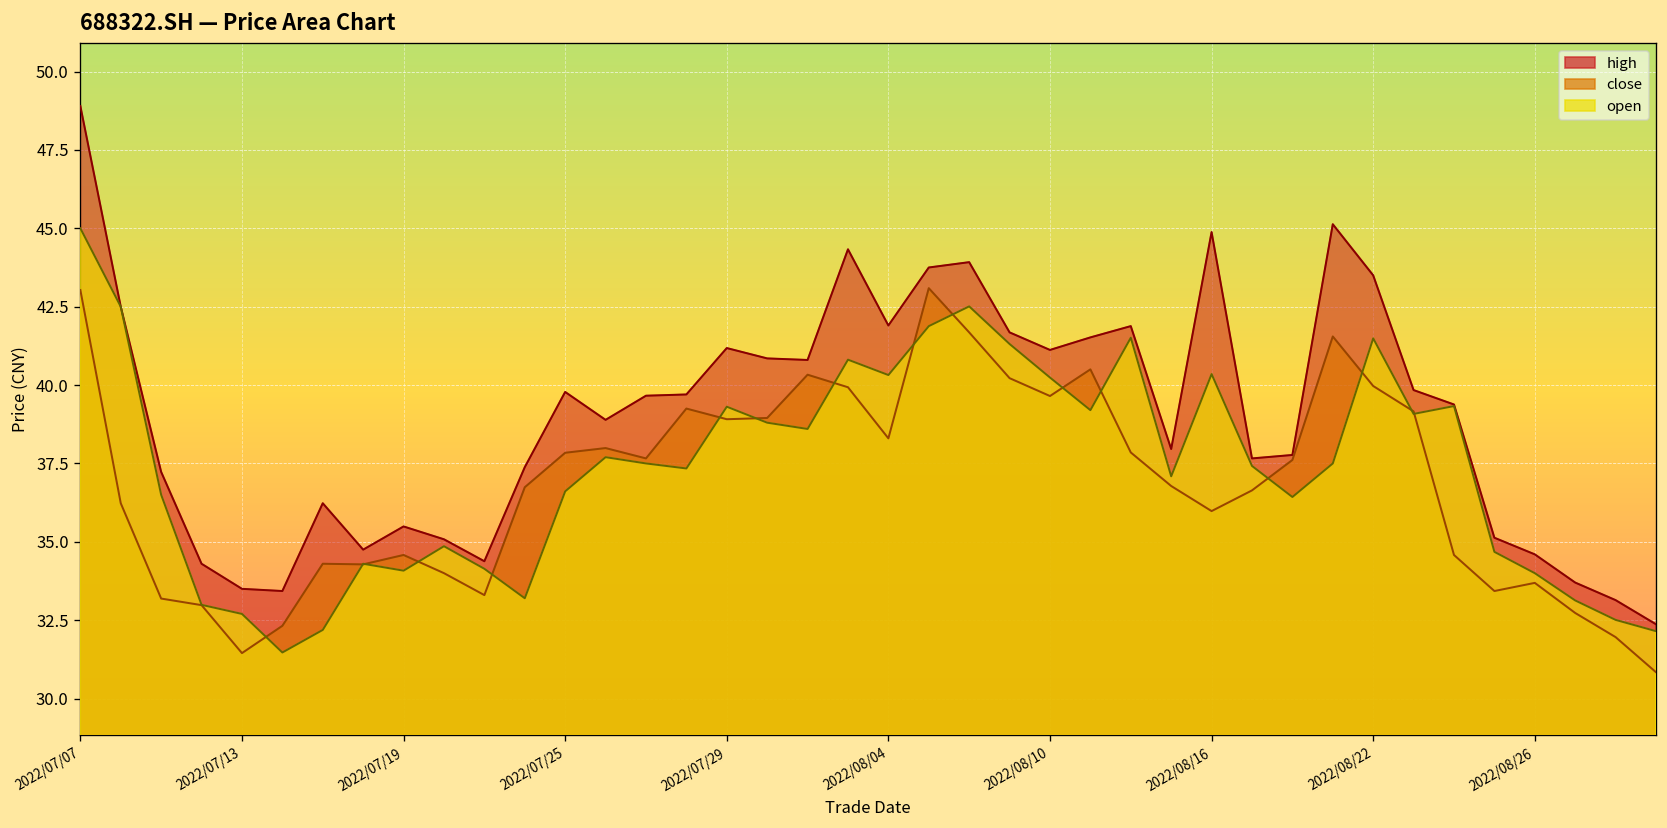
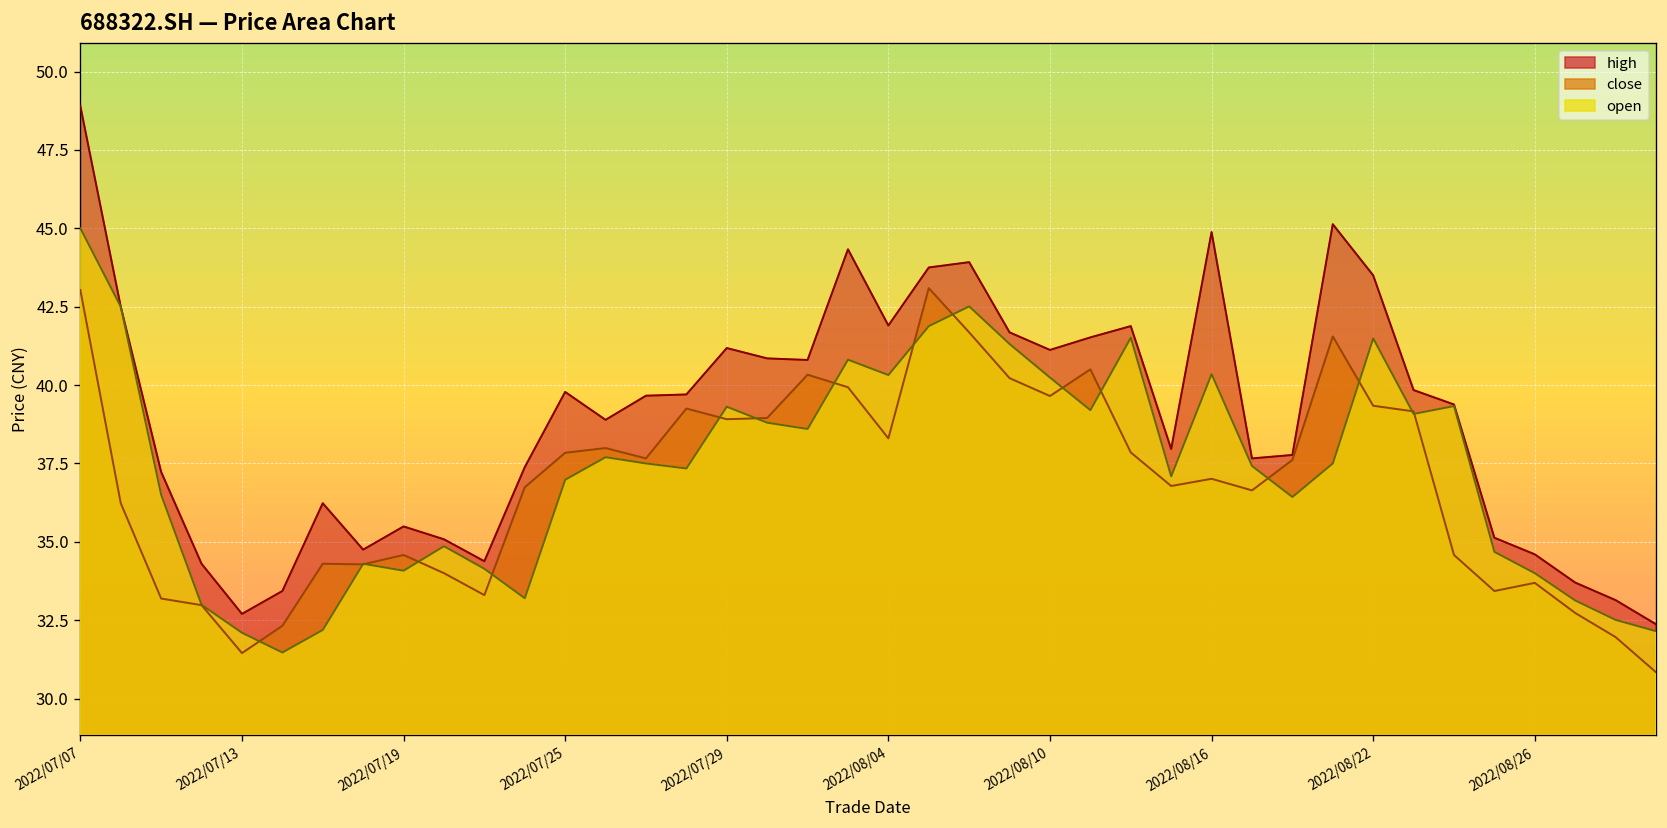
  {
    "high": {
      "2022/07/07": 48.9,
-     "2022/07/13": 33.5,
+     "2022/07/13": 32.7,
      "2022/07/19": 35.5,
      "2022/07/25": 39.8,
      "2022/07/29": 41.2,
      "2022/08/04": 41.9,
      "2022/08/10": 41.1,
      "2022/08/16": 44.9,
      "2022/08/22": 43.5,
      "2022/08/26": 34.6
    },
    "close": {
      "2022/07/07": 43.0,
      "2022/07/13": 31.5,
      "2022/07/19": 34.6,
      "2022/07/25": 37.8,
      "2022/07/29": 38.9,
      "2022/08/04": 38.3,
      "2022/08/10": 39.7,
-     "2022/08/16": 36.0,
-     "2022/08/22": 40.0,
+     "2022/08/16": 37.0,
+     "2022/08/22": 39.3,
      "2022/08/26": 33.7
    },
    "open": {
      "2022/07/07": 45.0,
-     "2022/07/13": 32.7,
+     "2022/07/13": 32.1,
      "2022/07/19": 34.1,
-     "2022/07/25": 36.6,
+     "2022/07/25": 37.0,
      "2022/07/29": 39.3,
      "2022/08/04": 40.3,
      "2022/08/10": 40.2,
      "2022/08/16": 40.4,
      "2022/08/22": 41.5,
      "2022/08/26": 34.0
    }
  }
